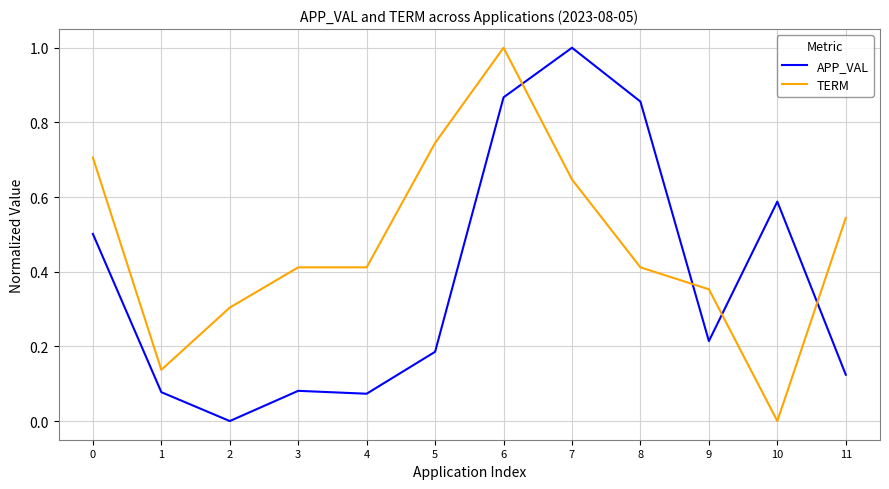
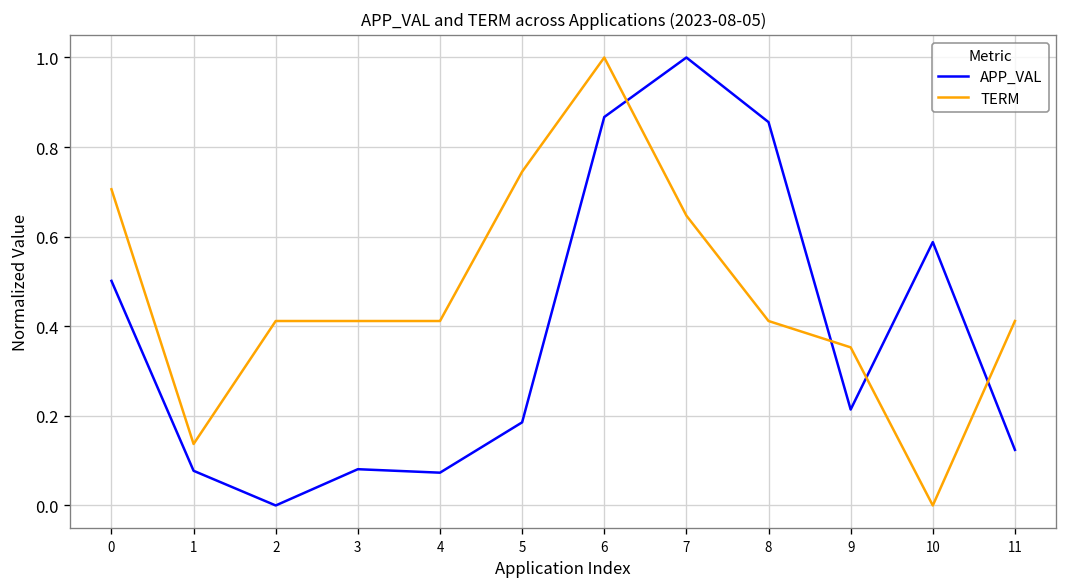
  {
    "APP_VAL": {
      "0": 0.50,
      "1": 0.08,
      "2": 0.00,
      "3": 0.08,
      "4": 0.07,
      "5": 0.19,
      "6": 0.87,
      "7": 1.00,
      "8": 0.86,
      "9": 0.21,
      "10": 0.59,
      "11": 0.12
    },
    "TERM": {
      "0": 0.71,
      "1": 0.14,
-     "2": 0.30,
+     "2": 0.41,
      "3": 0.41,
      "4": 0.41,
      "5": 0.75,
      "6": 1.00,
      "7": 0.65,
      "8": 0.41,
      "9": 0.35,
      "10": 0.00,
-     "11": 0.54
+     "11": 0.41
    }
  }
